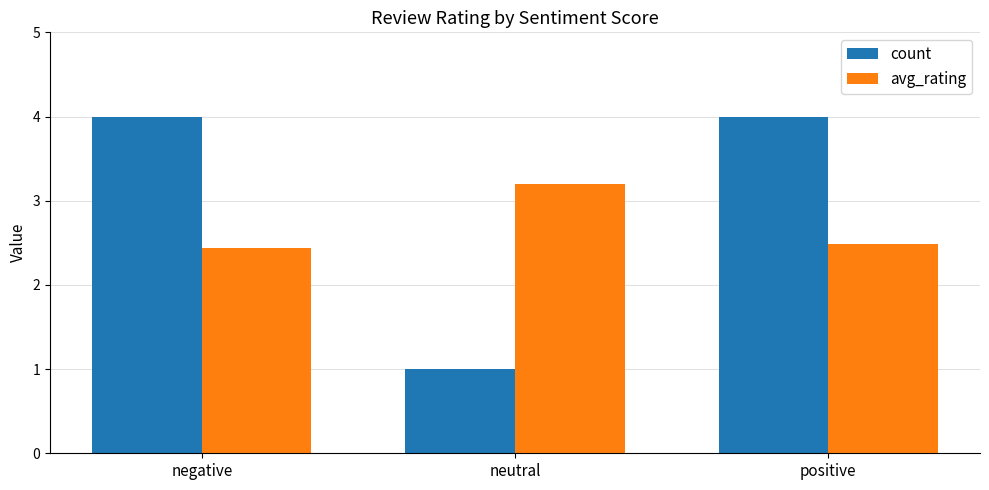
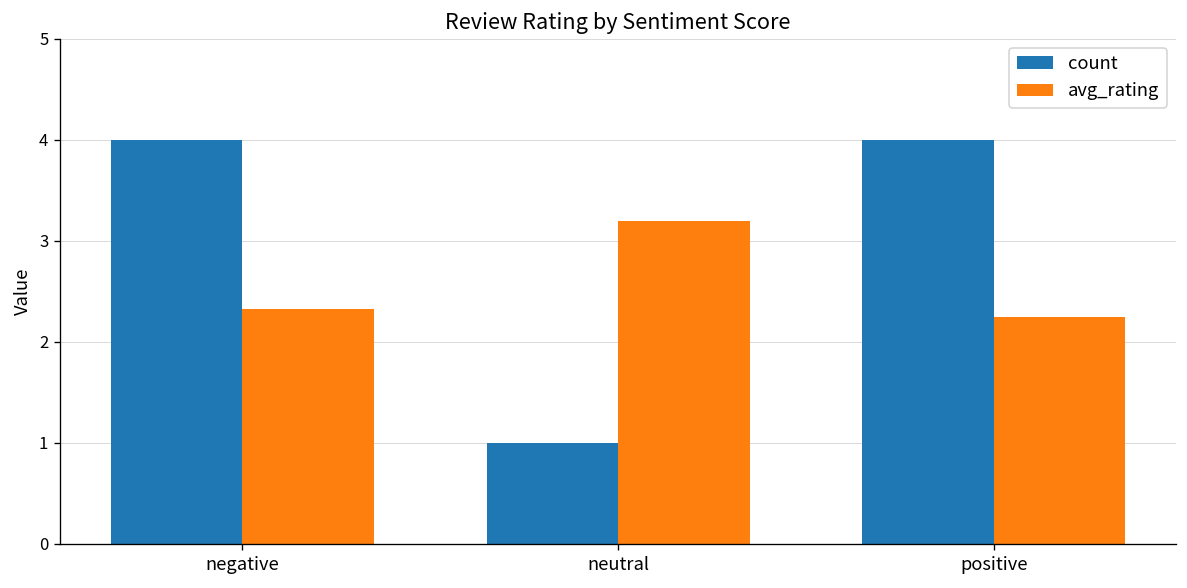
  {
    "count": {
      "negative": 4.0,
      "neutral": 1.0,
      "positive": 4.0
    },
    "avg_rating": {
-     "negative": 2.4,
+     "negative": 2.3,
      "neutral": 3.2,
-     "positive": 2.5
+     "positive": 2.3
    }
  }
